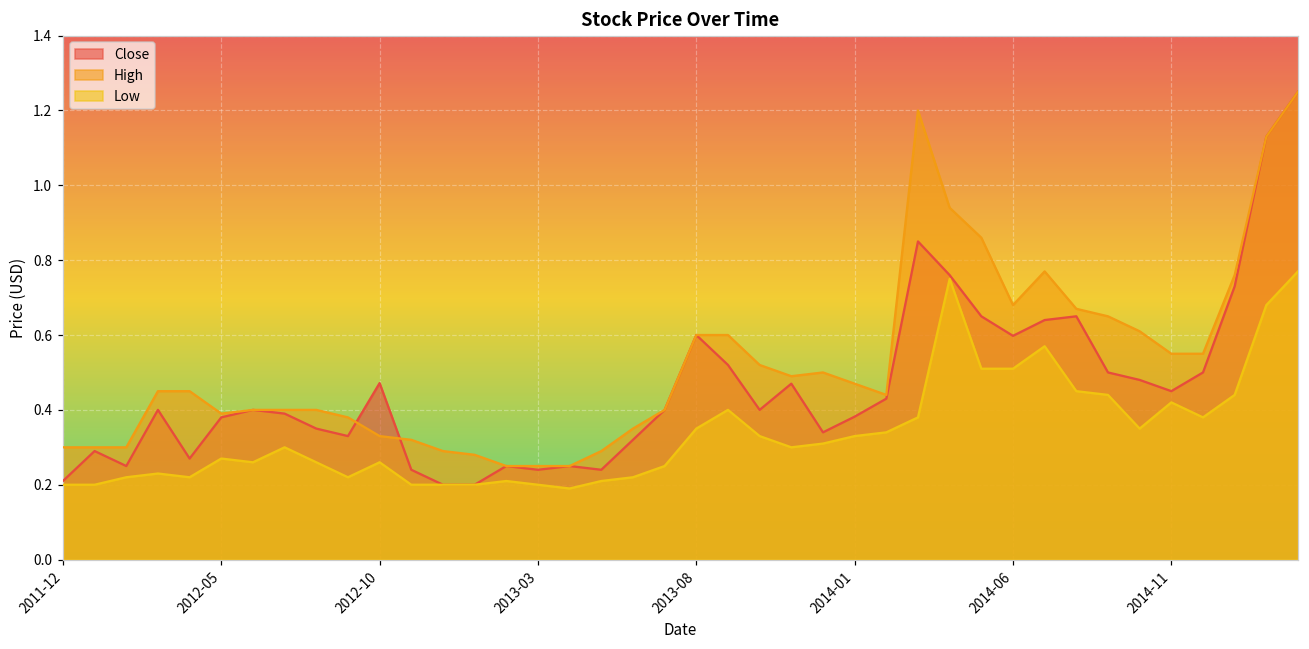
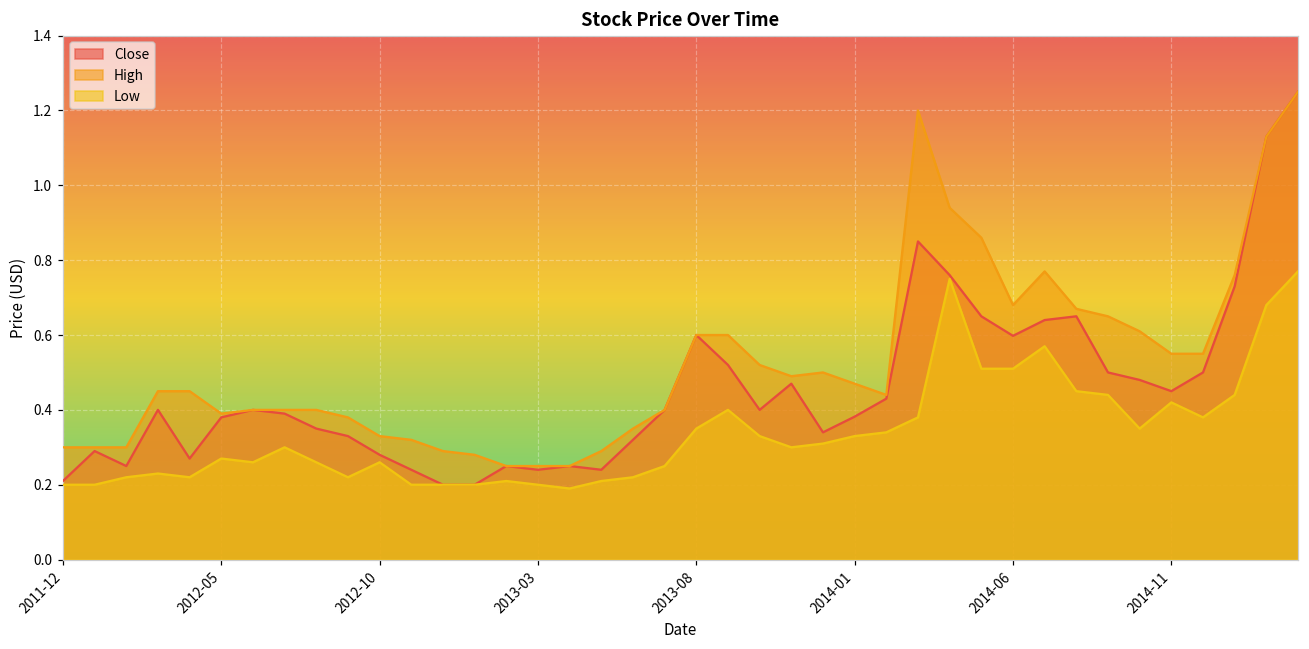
  {
    "Close": {
      "2011-12": 0.21,
      "2012-05": 0.38,
-     "2012-10": 0.47,
+     "2012-10": 0.28,
      "2013-03": 0.24,
      "2014-01": 0.38,
      "2014-06": 0.60,
      "2014-11": 0.45
    }
  }
